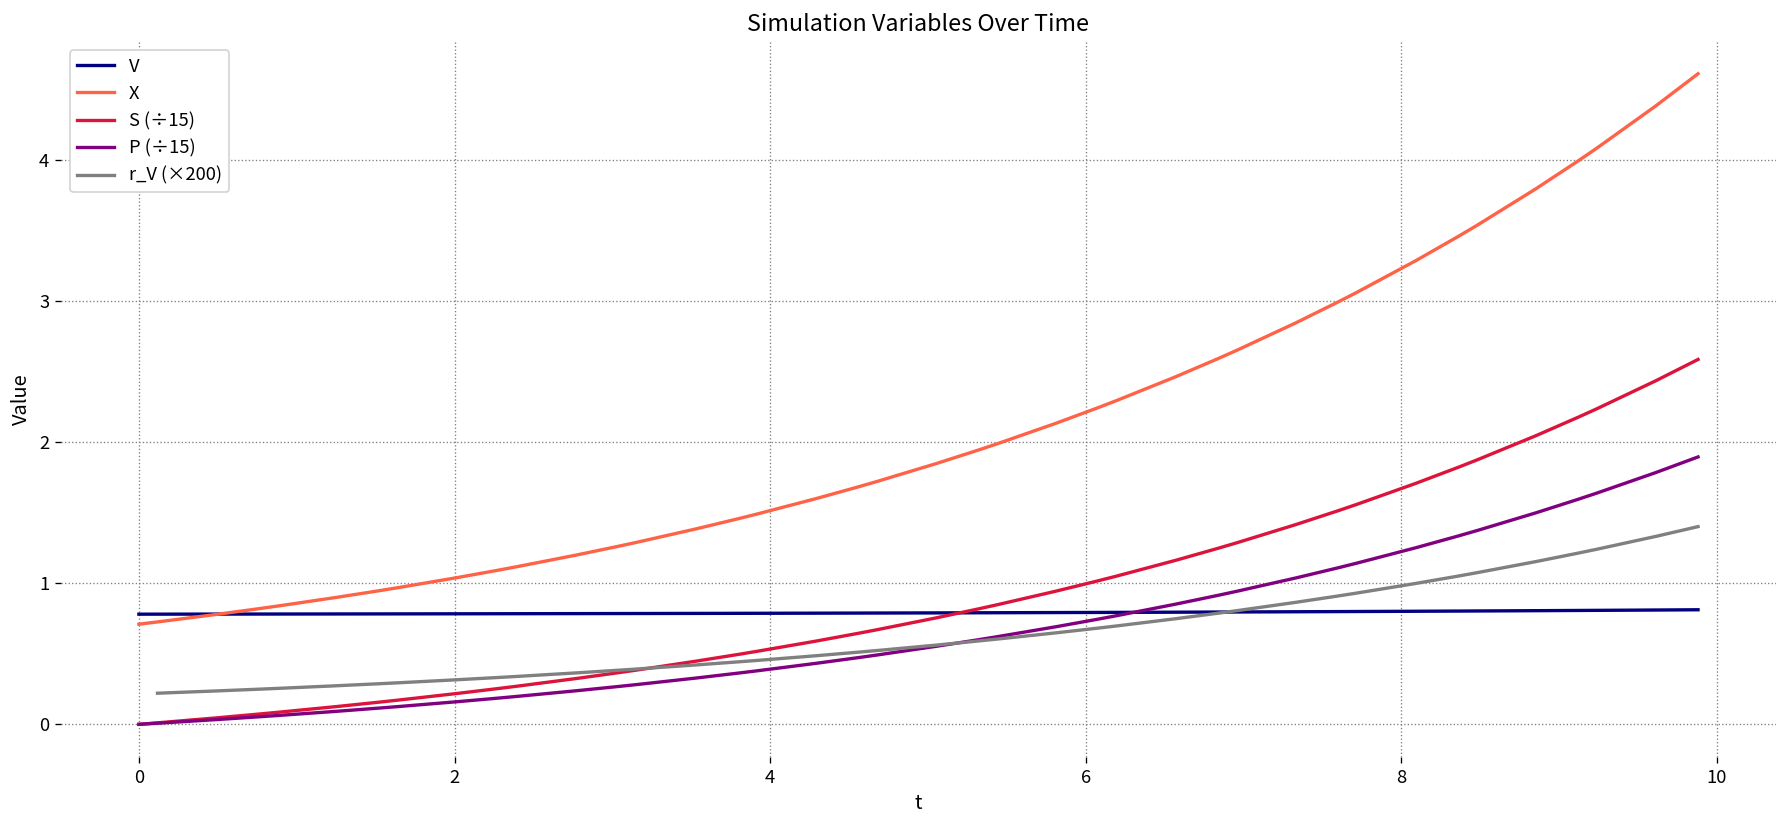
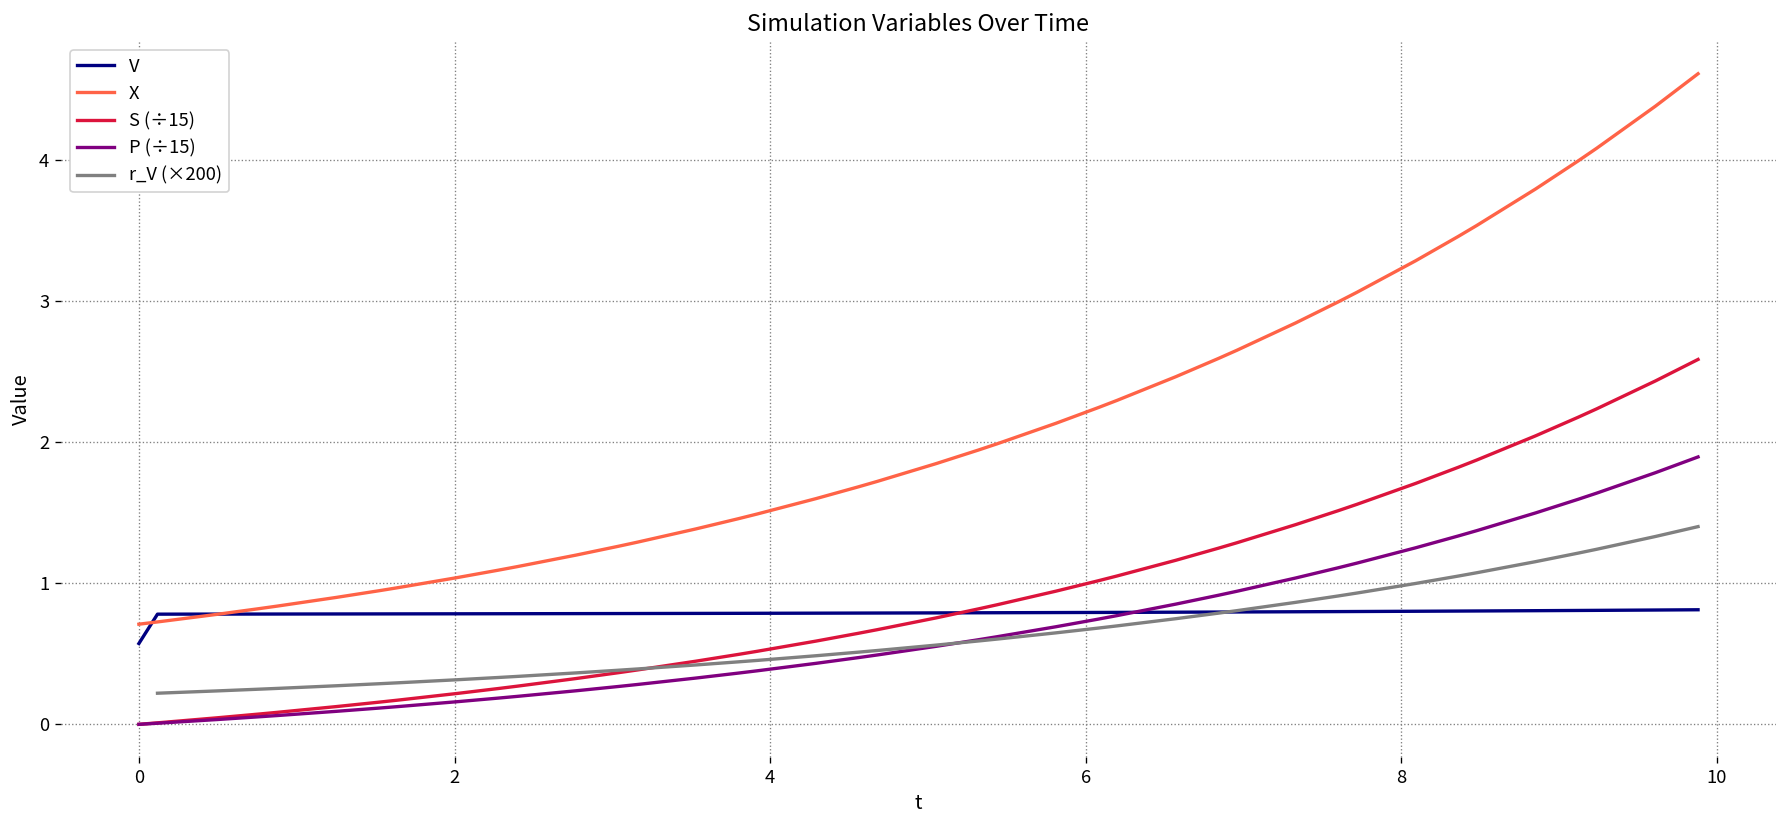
  {
    "V": {
-     "0": 0.78
+     "0": 0.57
    },
    "X": {
      "0": 0.71
    }
  }
